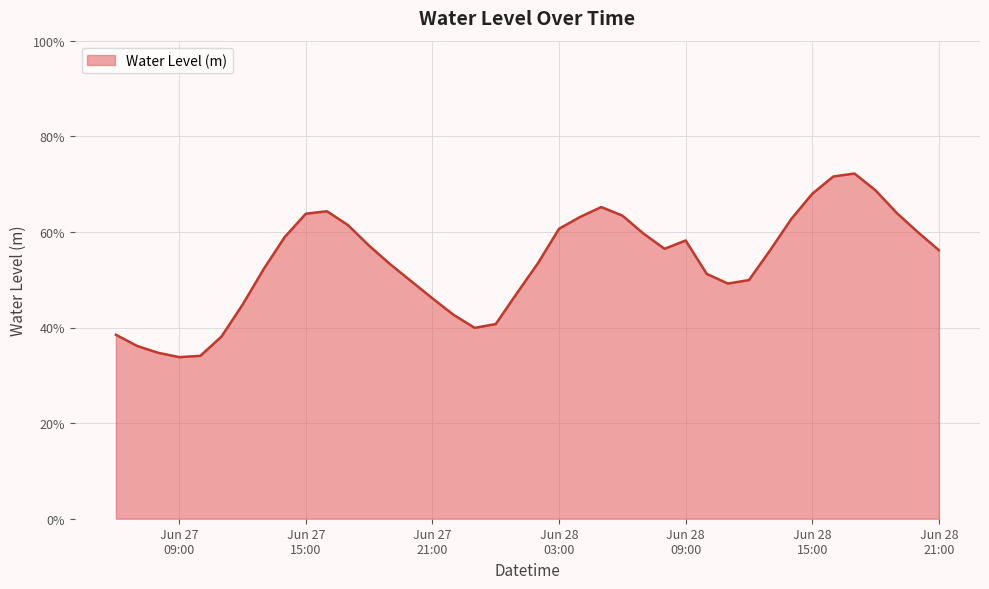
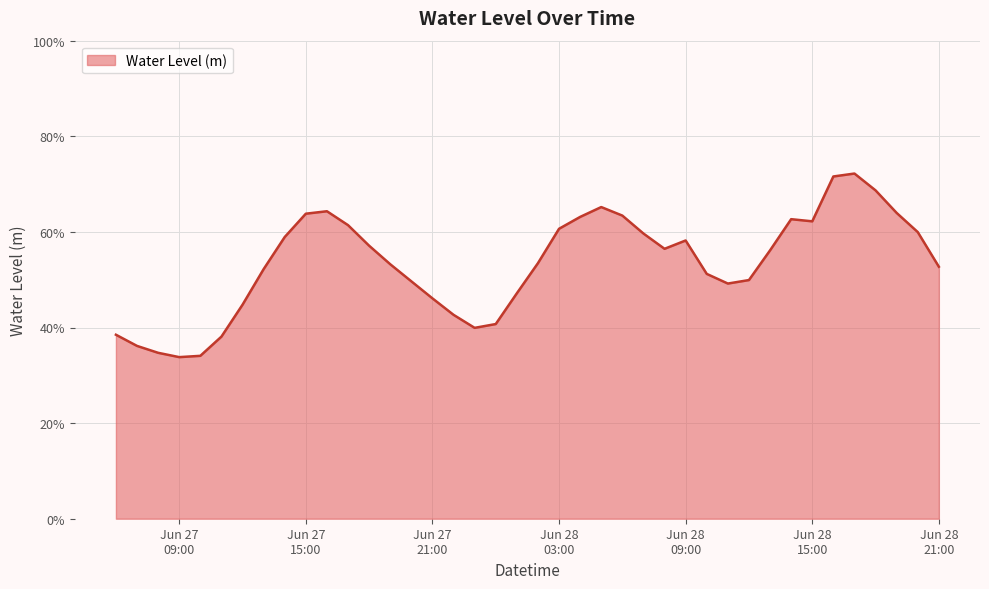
  {
    "Jun 27 09:00": "34%",
    "Jun 27 15:00": "64%",
    "Jun 27 21:00": "46%",
    "Jun 28 03:00": "61%",
    "Jun 28 09:00": "58%",
-   "Jun 28 15:00": "68%",
-   "Jun 28 21:00": "56%"
+   "Jun 28 15:00": "62%",
+   "Jun 28 21:00": "53%"
  }
